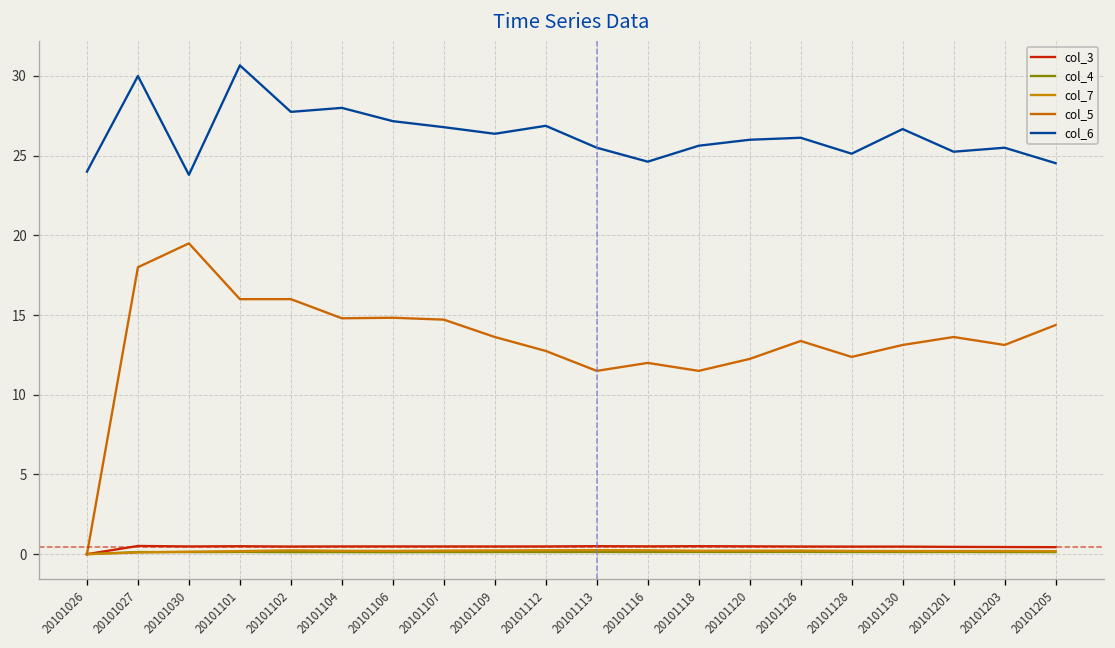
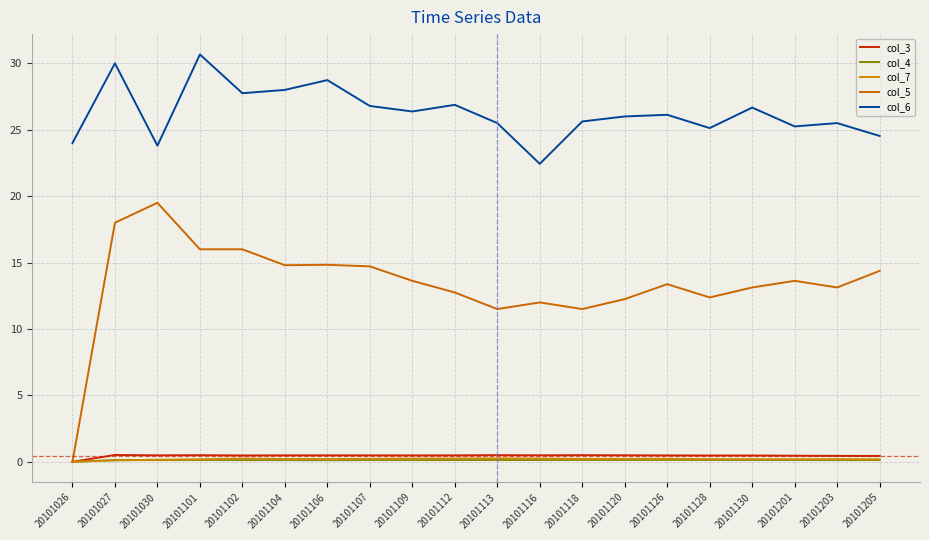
  {
    "col_3": {
      "20101027": 0.5,
      "20101030": 0.5,
      "20101101": 0.5,
      "20101102": 0.5,
      "20101104": 0.5,
      "20101106": 0.5,
      "20101107": 0.5,
      "20101109": 0.5,
      "20101112": 0.5,
      "20101113": 0.5,
      "20101116": 0.5,
      "20101118": 0.5,
      "20101120": 0.5,
      "20101126": 0.5,
      "20101128": 0.5,
      "20101130": 0.5,
      "20101201": 0.5,
      "20101203": 0.4,
      "20101205": 0.4
    },
    "col_6": {
      "20101026": 24.0,
      "20101027": 30.0,
      "20101030": 23.8,
      "20101101": 30.7,
      "20101102": 27.8,
      "20101104": 28.0,
-     "20101106": 27.2,
+     "20101106": 28.7,
      "20101107": 26.8,
      "20101109": 26.4,
      "20101112": 26.9,
      "20101113": 25.5,
-     "20101116": 24.6,
+     "20101116": 22.4,
      "20101118": 25.6,
      "20101120": 26.0,
      "20101126": 26.1,
      "20101128": 25.1,
      "20101130": 26.7,
      "20101201": 25.3,
      "20101203": 25.5,
      "20101205": 24.5
    }
  }
